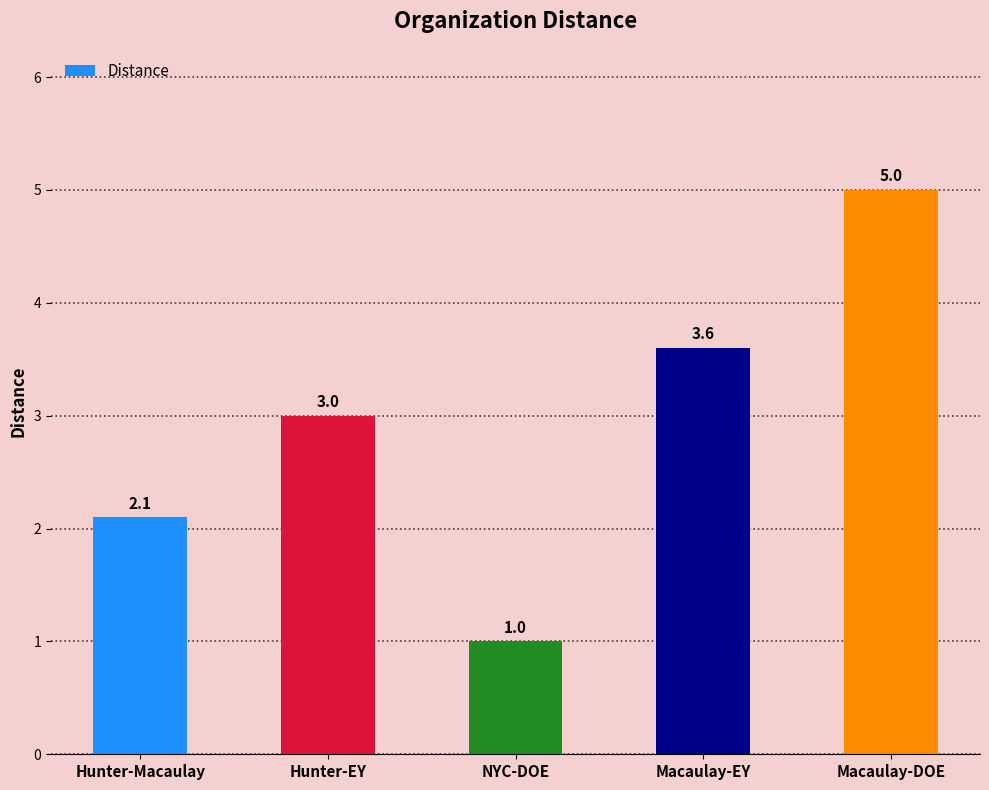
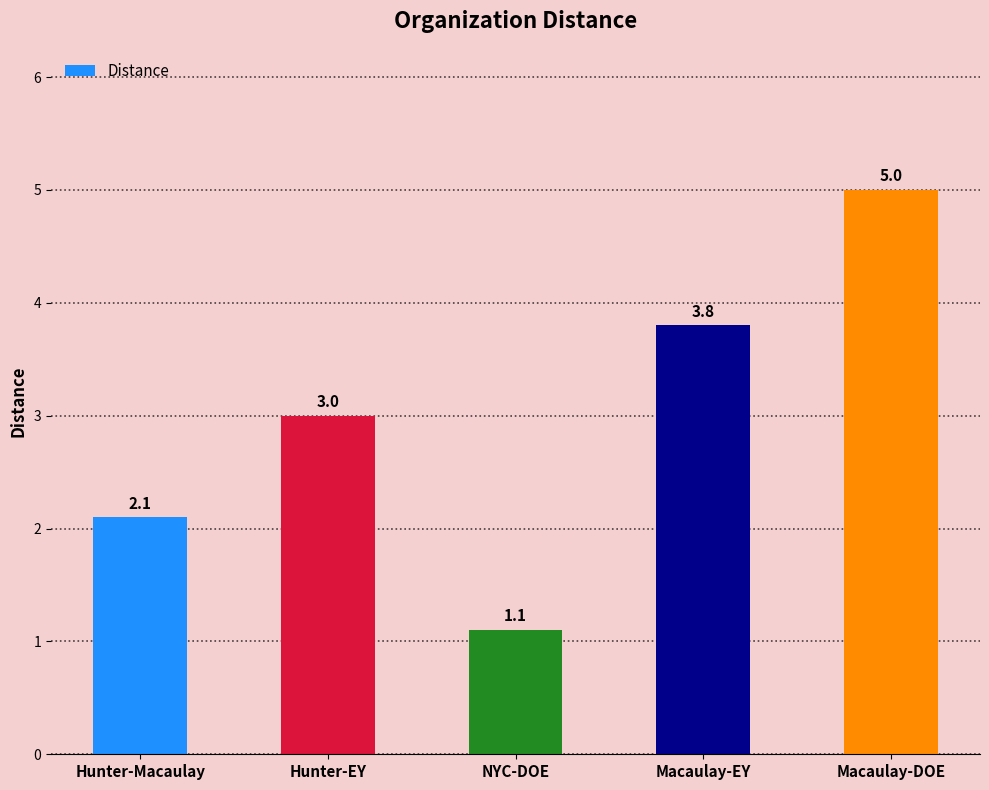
  {
    "Hunter-Macaulay": 2.1,
    "Hunter-EY": 3.0,
-   "NYC-DOE": 1.0,
-   "Macaulay-EY": 3.6,
+   "NYC-DOE": 1.1,
+   "Macaulay-EY": 3.8,
    "Macaulay-DOE": 5.0
  }
